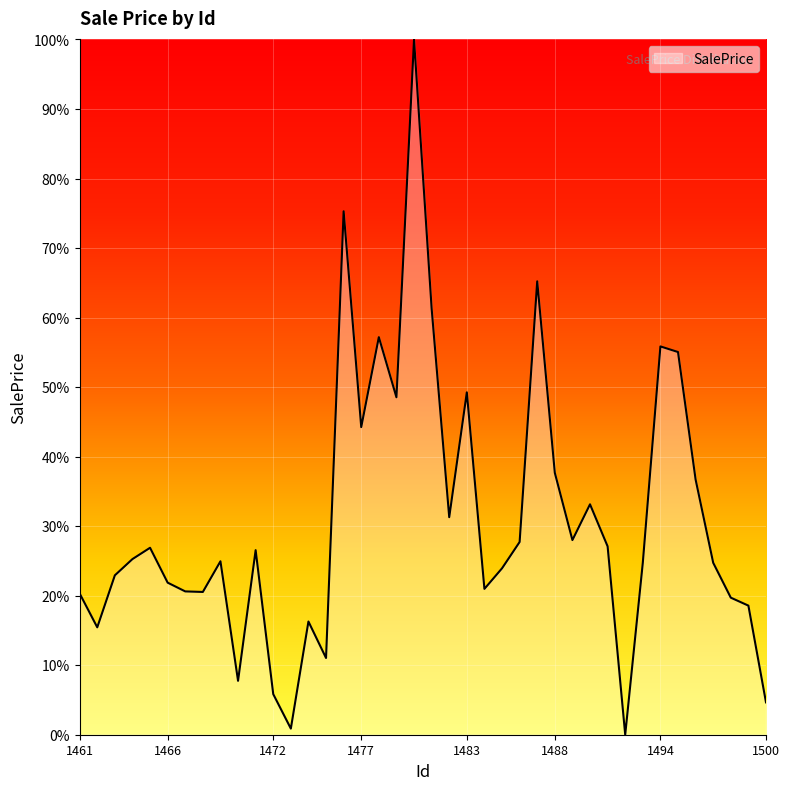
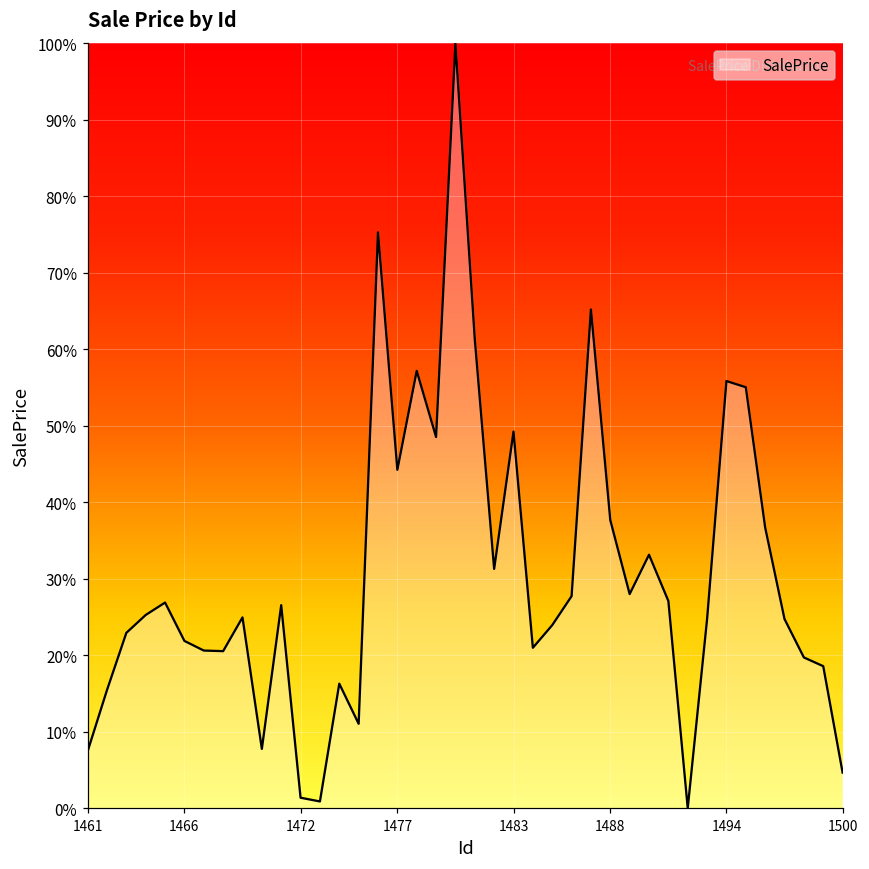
  {
-   "1461": "20%",
+   "1461": "7%",
    "1466": "22%",
-   "1472": "6%",
+   "1472": "1%",
    "1477": "44%",
    "1483": "49%",
    "1488": "38%",
    "1494": "56%",
    "1500": "5%"
  }
